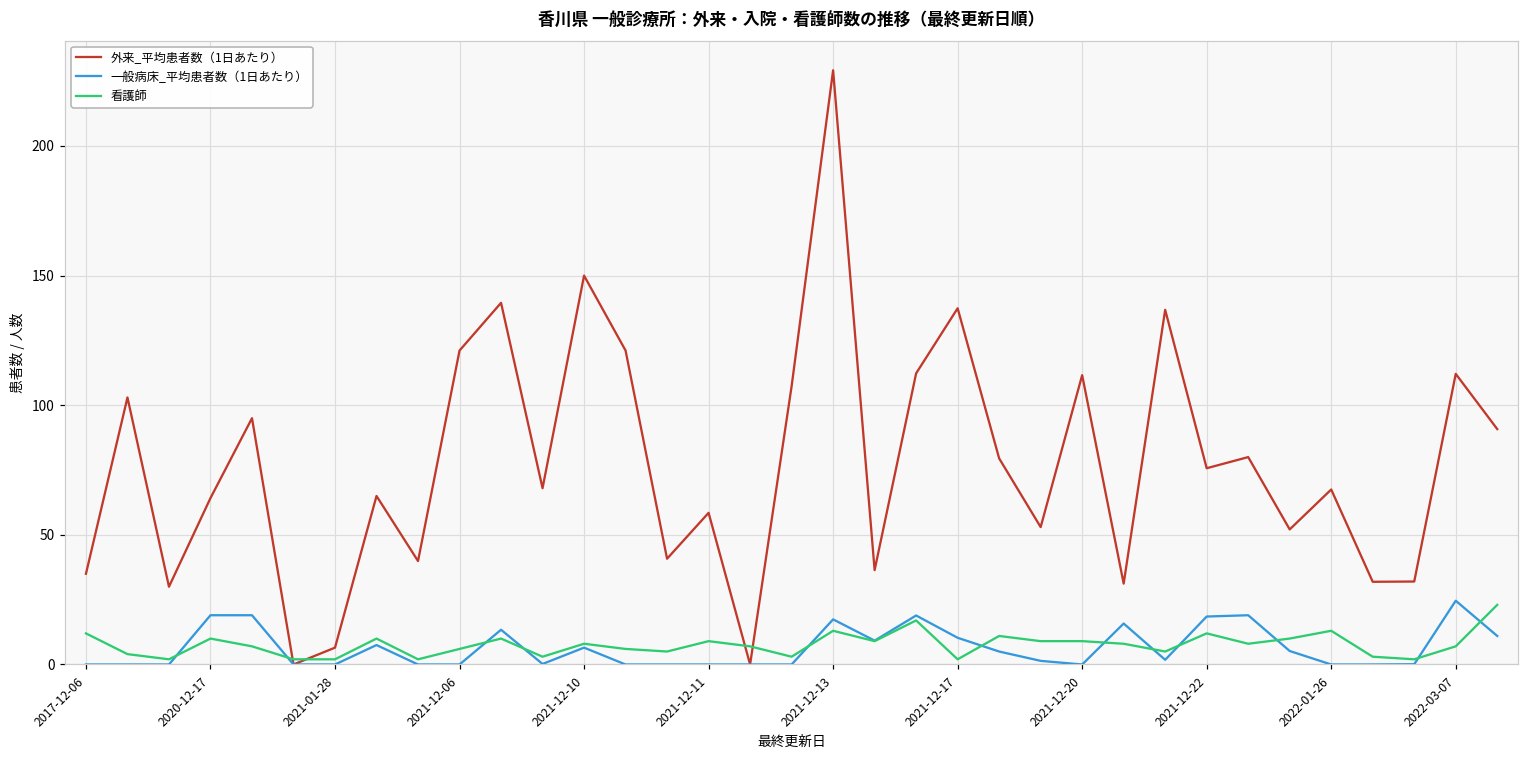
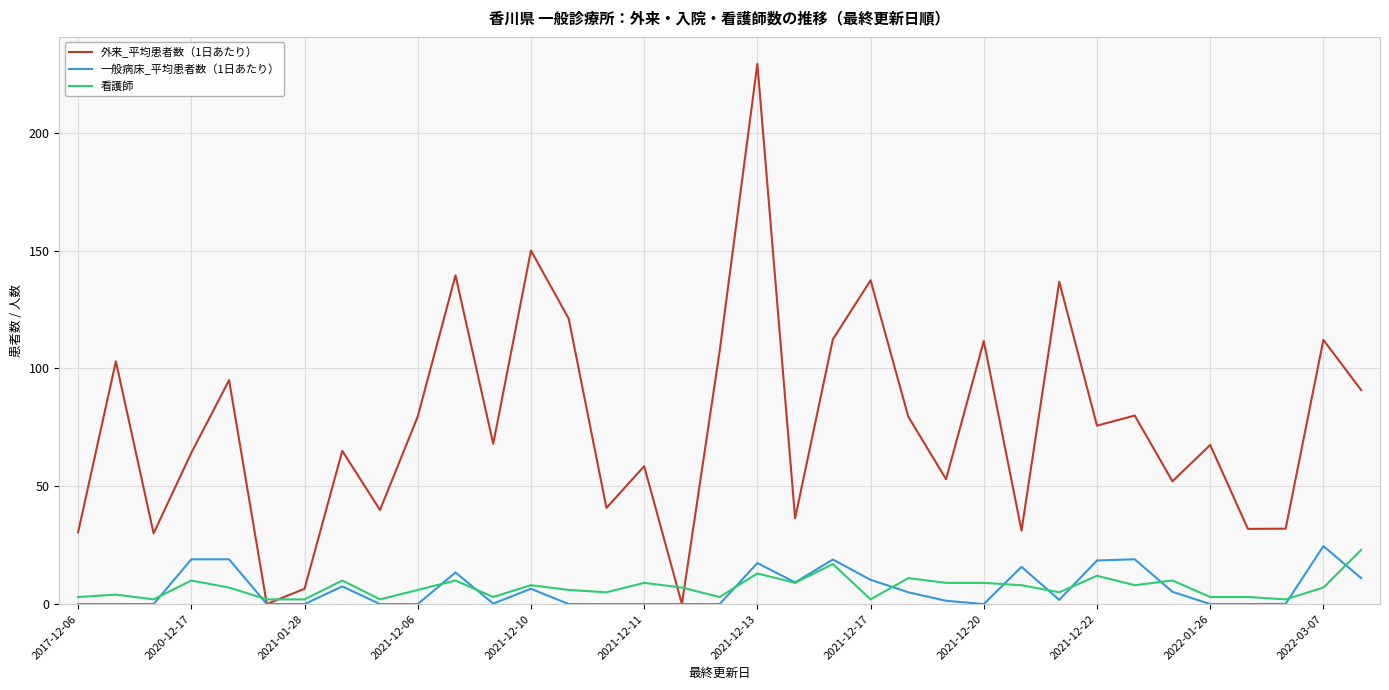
  {
    "外来_平均患者数（1日あたり）": {
-     "2017-12-06": 35,
+     "2017-12-06": 31,
      "2020-12-17": 64,
      "2021-01-28": 7,
-     "2021-12-06": 121,
+     "2021-12-06": 80,
      "2021-12-11": 59,
      "2021-12-17": 137,
      "2022-01-26": 68,
      "2022-03-07": 112
    },
    "一般病床_平均患者数（1日あたり）": {
      "2017-12-06": 0,
      "2020-12-17": 19,
      "2021-01-28": 0,
      "2021-12-06": 0,
      "2021-12-11": 0,
      "2021-12-17": 10,
      "2022-01-26": 0,
      "2022-03-07": 25
    },
    "看護師": {
-     "2017-12-06": 12,
+     "2017-12-06": 3,
      "2020-12-17": 10,
      "2021-01-28": 2,
      "2021-12-06": 6,
      "2021-12-11": 9,
      "2021-12-17": 2,
-     "2022-01-26": 13,
+     "2022-01-26": 3,
      "2022-03-07": 7
    }
  }
